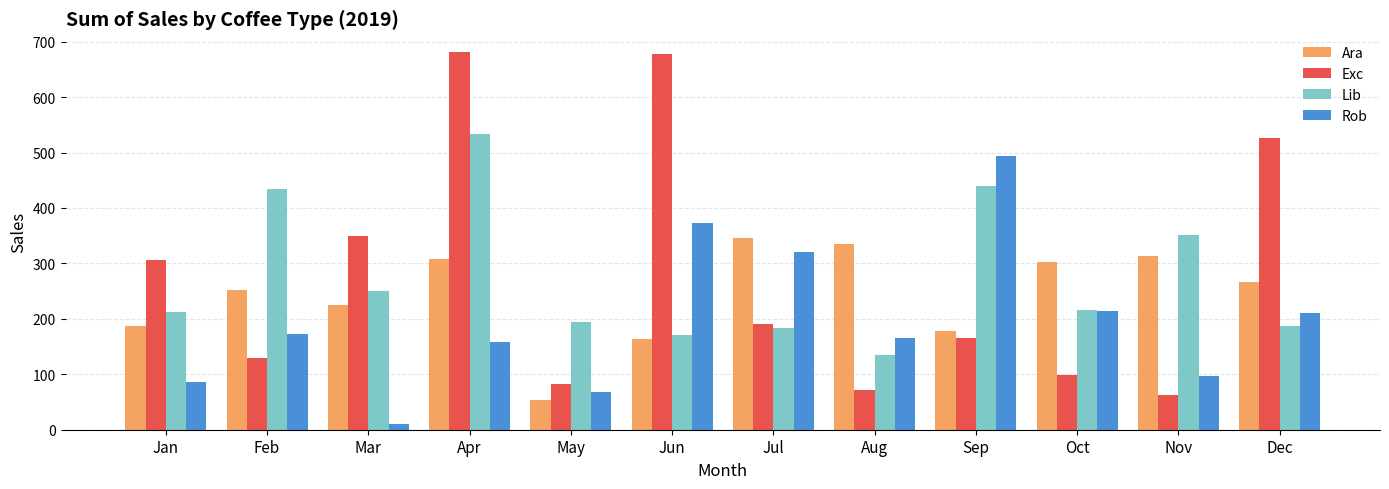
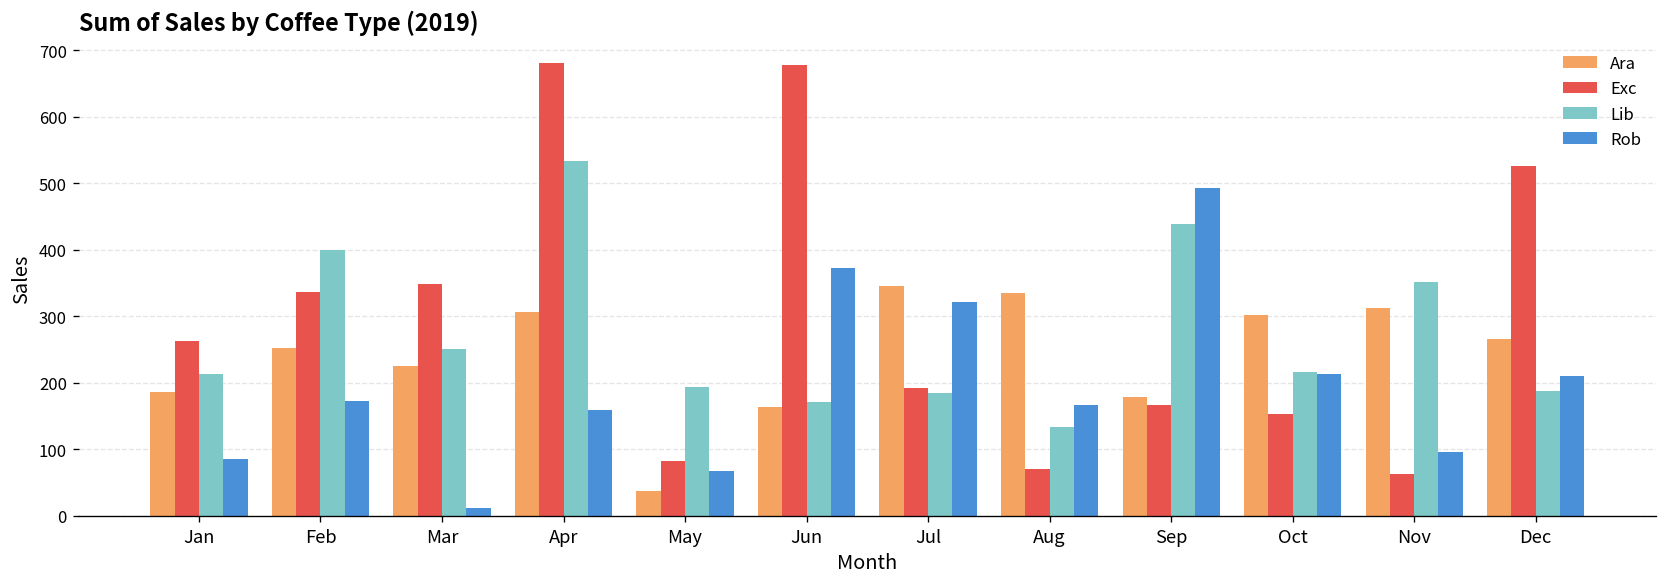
  {
    "Ara": {
      "Jan": 190,
      "Feb": 250,
      "Mar": 220,
      "Apr": 310,
-     "May": 50,
+     "May": 40,
      "Jun": 160,
      "Jul": 350,
      "Aug": 330,
      "Sep": 180,
      "Oct": 300,
      "Nov": 310,
      "Dec": 270
    },
    "Exc": {
-     "Jan": 310,
-     "Feb": 130,
+     "Jan": 260,
+     "Feb": 340,
      "Mar": 350,
      "Apr": 680,
      "May": 80,
      "Jun": 680,
      "Jul": 190,
      "Aug": 70,
      "Sep": 170,
-     "Oct": 100,
+     "Oct": 150,
      "Nov": 60,
      "Dec": 530
    },
    "Lib": {
      "Jan": 210,
-     "Feb": 430,
+     "Feb": 400,
      "Mar": 250,
      "Apr": 530,
      "May": 190,
      "Jun": 170,
      "Jul": 180,
      "Aug": 130,
      "Sep": 440,
      "Oct": 220,
      "Nov": 350,
      "Dec": 190
    },
    "Rob": {
      "Jan": 90,
      "Feb": 170,
      "Mar": 10,
      "Apr": 160,
      "May": 70,
      "Jun": 370,
      "Jul": 320,
      "Aug": 170,
      "Sep": 490,
      "Oct": 210,
      "Nov": 100,
      "Dec": 210
    }
  }
